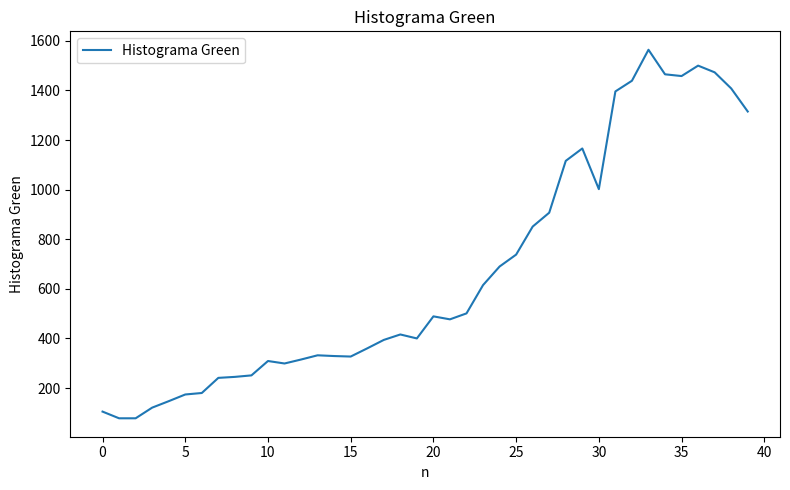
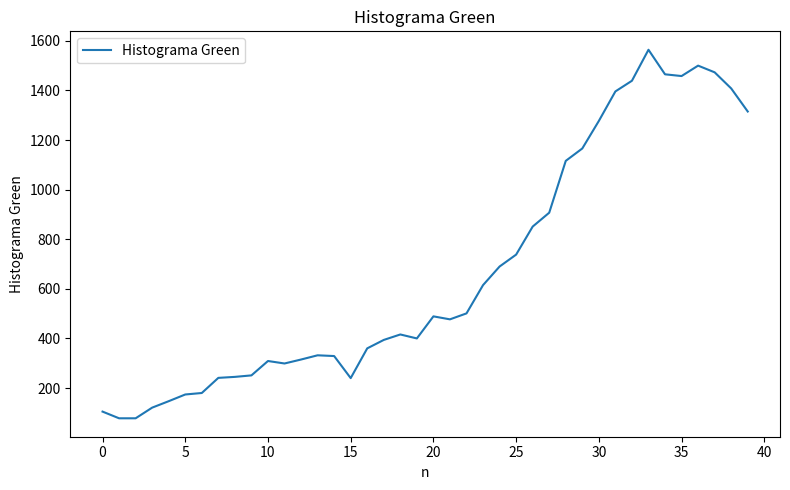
  {
    "0": 110,
    "5": 170,
    "10": 310,
-   "15": 330,
+   "15": 240,
    "20": 490,
    "25": 740,
-   "30": 1000,
+   "30": 1280,
    "35": 1460
  }
